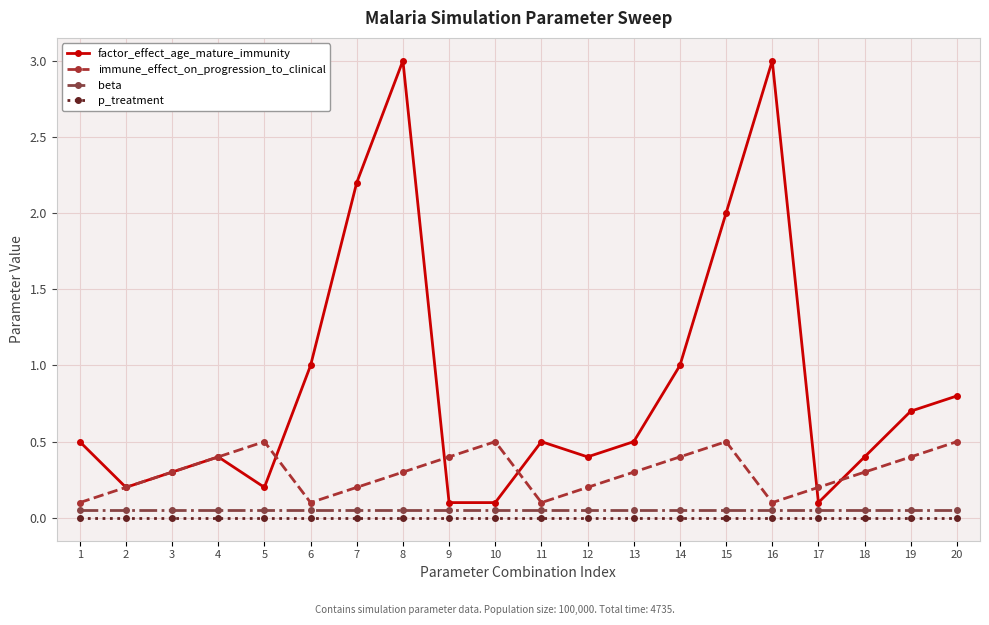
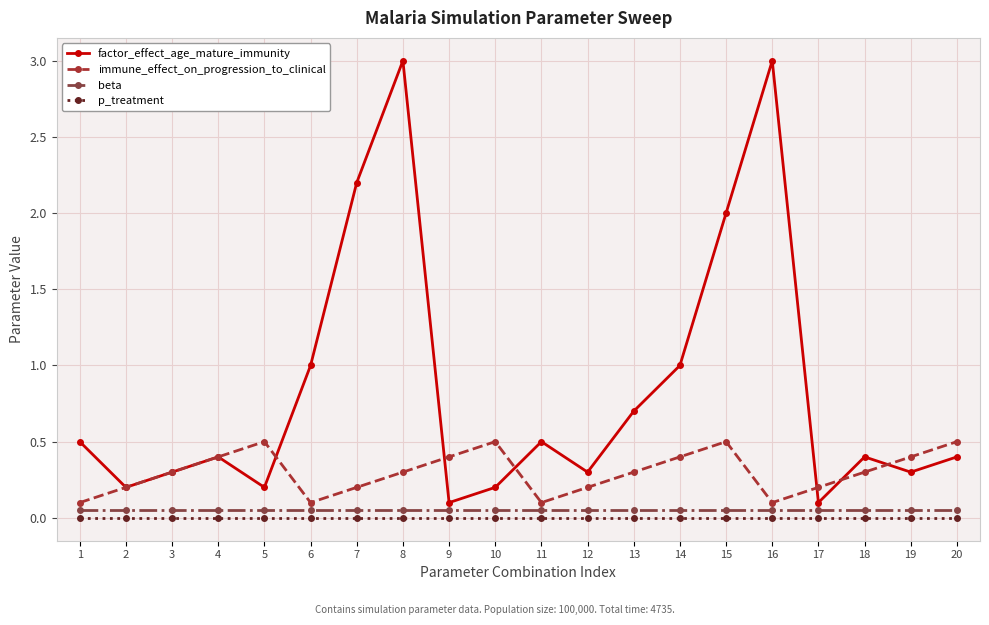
  {
    "factor_effect_age_mature_immunity": {
      "1": 0.5,
      "5": 0.2,
      "6": 1.0,
      "7": 2.2,
      "8": 3.0,
      "9": 0.1,
-     "10": 0.1,
+     "10": 0.2,
      "11": 0.5,
-     "12": 0.4,
-     "13": 0.5,
+     "12": 0.3,
+     "13": 0.7,
      "14": 1.0,
      "15": 2.0,
      "16": 3.0,
      "17": 0.1,
      "18": 0.4,
-     "19": 0.7,
-     "20": 0.8
+     "19": 0.3,
+     "20": 0.4
    }
  }
